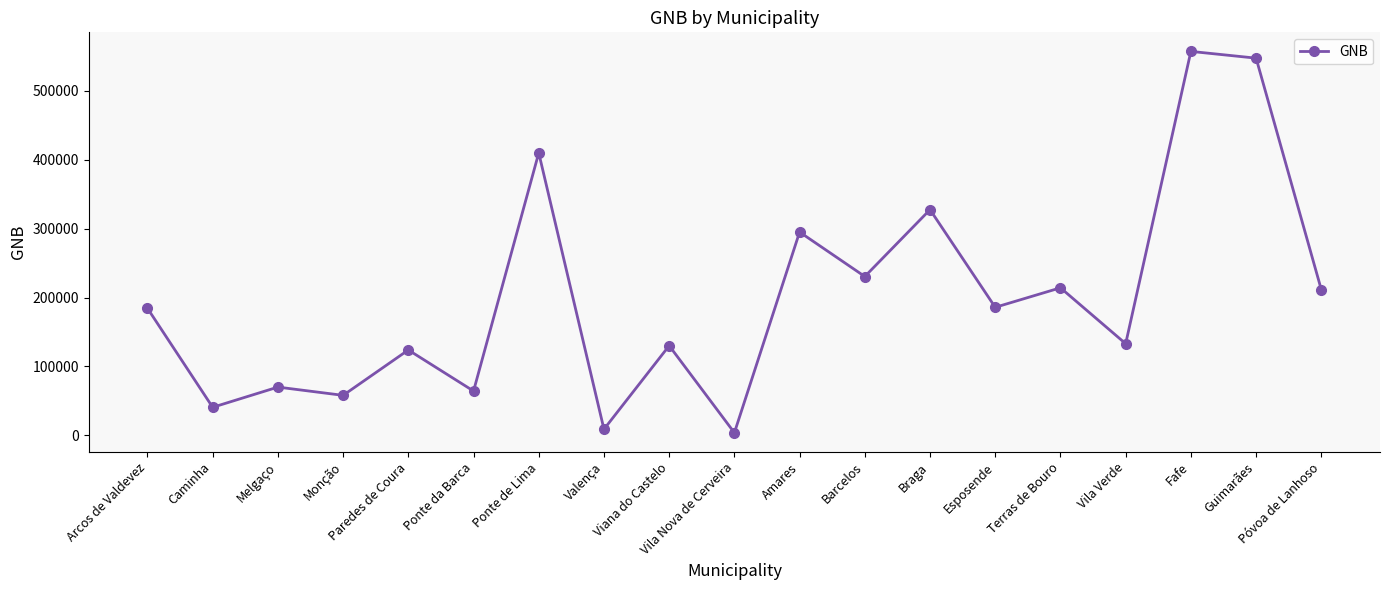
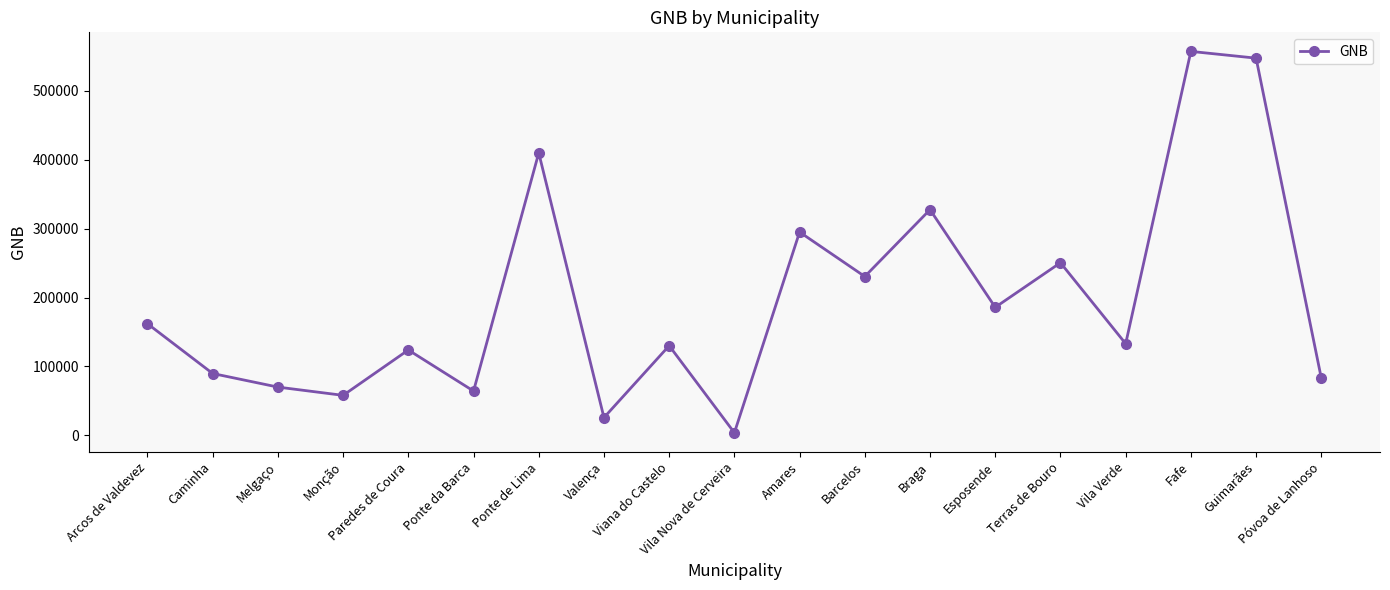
  {
-   "Arcos de Valdevez": 180000,
-   "Caminha": 40000,
+   "Arcos de Valdevez": 160000,
+   "Caminha": 90000,
    "Melgaço": 70000,
    "Monção": 60000,
    "Paredes de Coura": 120000,
    "Ponte da Barca": 60000,
    "Ponte de Lima": 410000,
-   "Valença": 10000,
+   "Valença": 30000,
    "Viana do Castelo": 130000,
    "Vila Nova de Cerveira": 0,
    "Amares": 300000,
    "Barcelos": 230000,
    "Braga": 330000,
    "Esposende": 190000,
-   "Terras de Bouro": 210000,
+   "Terras de Bouro": 250000,
    "Vila Verde": 130000,
    "Fafe": 560000,
    "Guimarães": 550000,
-   "Póvoa de Lanhoso": 210000
+   "Póvoa de Lanhoso": 80000
  }
